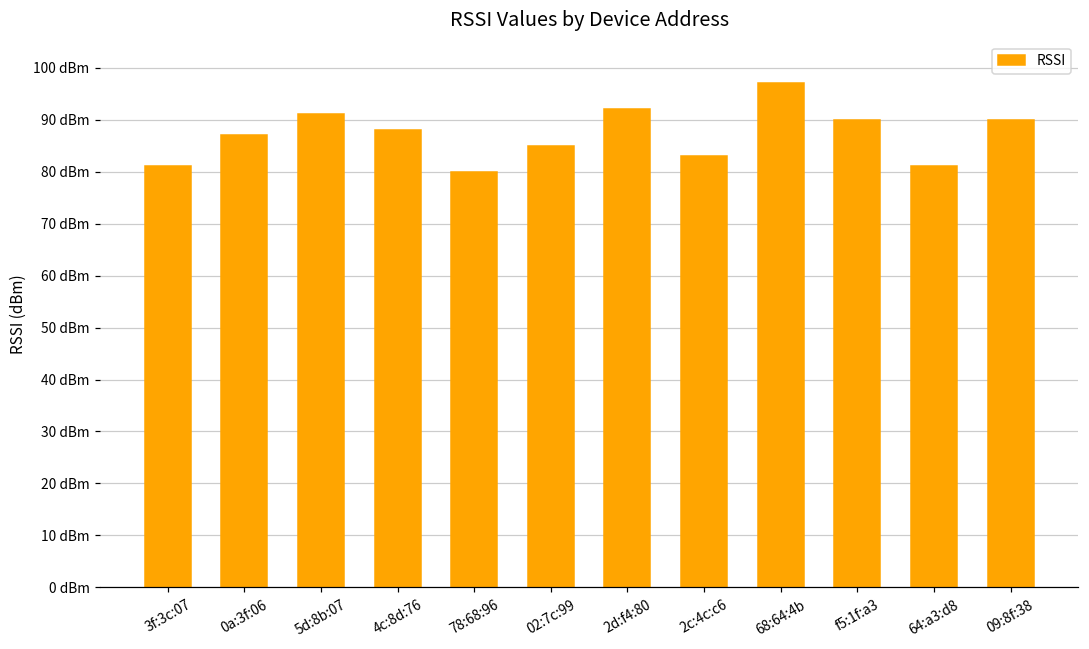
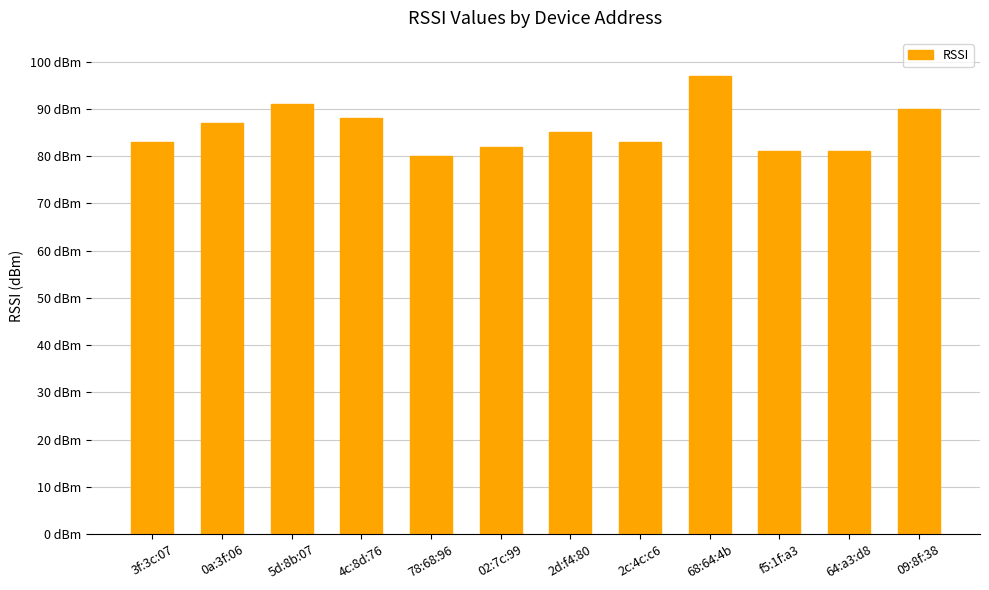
  {
-   "3f:3c:07": "81 dBm",
+   "3f:3c:07": "83 dBm",
    "0a:3f:06": "87 dBm",
    "5d:8b:07": "91 dBm",
    "4c:8d:76": "88 dBm",
    "78:68:96": "80 dBm",
-   "02:7c:99": "85 dBm",
-   "2d:f4:80": "92 dBm",
+   "02:7c:99": "82 dBm",
+   "2d:f4:80": "85 dBm",
    "2c:4c:c6": "83 dBm",
    "68:64:4b": "97 dBm",
-   "f5:1f:a3": "90 dBm",
+   "f5:1f:a3": "81 dBm",
    "64:a3:d8": "81 dBm",
    "09:8f:38": "90 dBm"
  }
